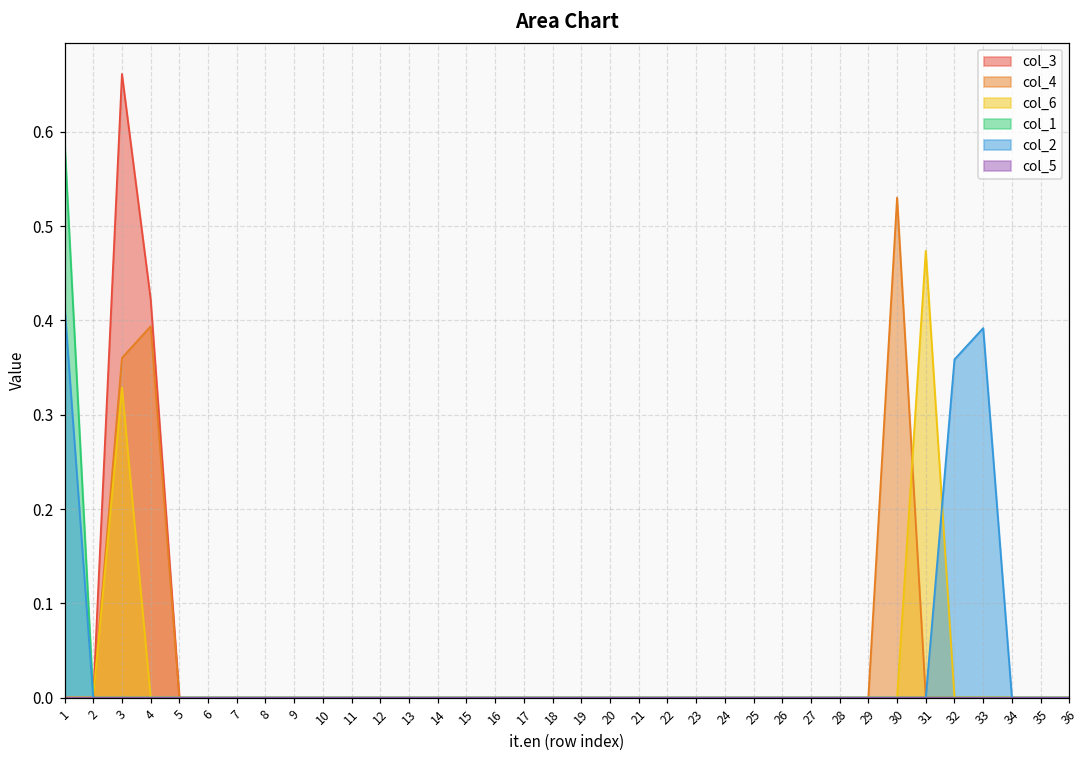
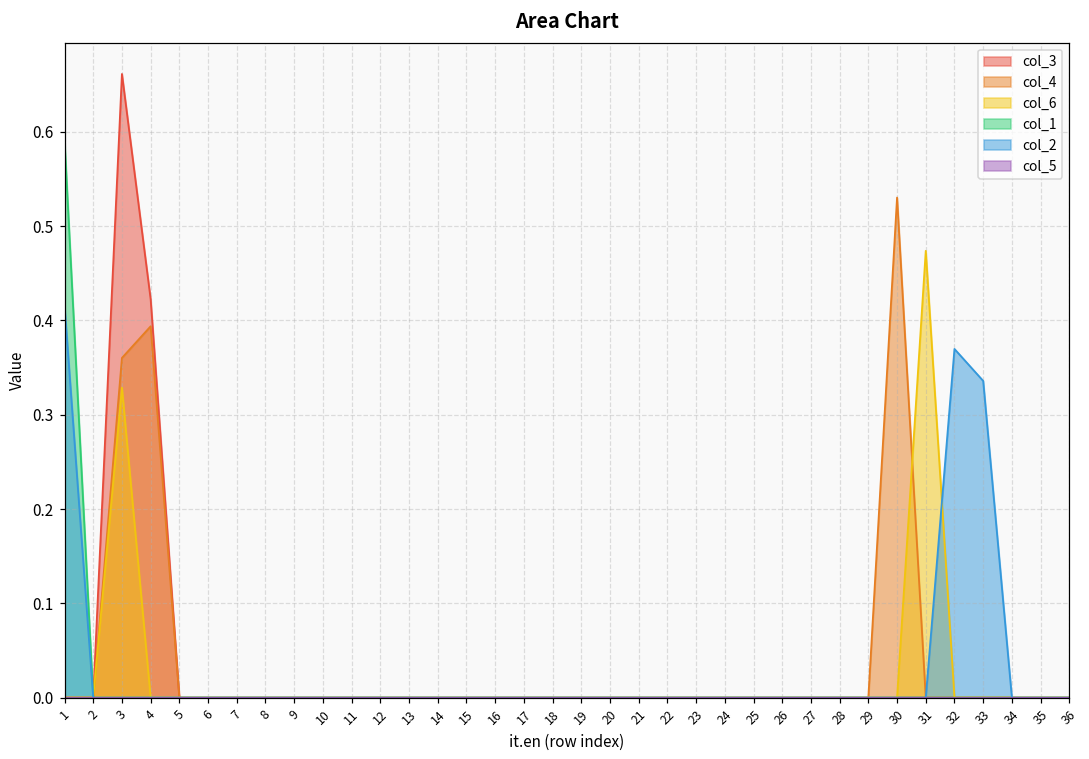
  {
    "col_1": {
      "1": 0.59
    },
    "col_2": {
      "1": 0.42,
-     "32": 0.36,
-     "33": 0.39
+     "32": 0.37,
+     "33": 0.34
    }
  }
